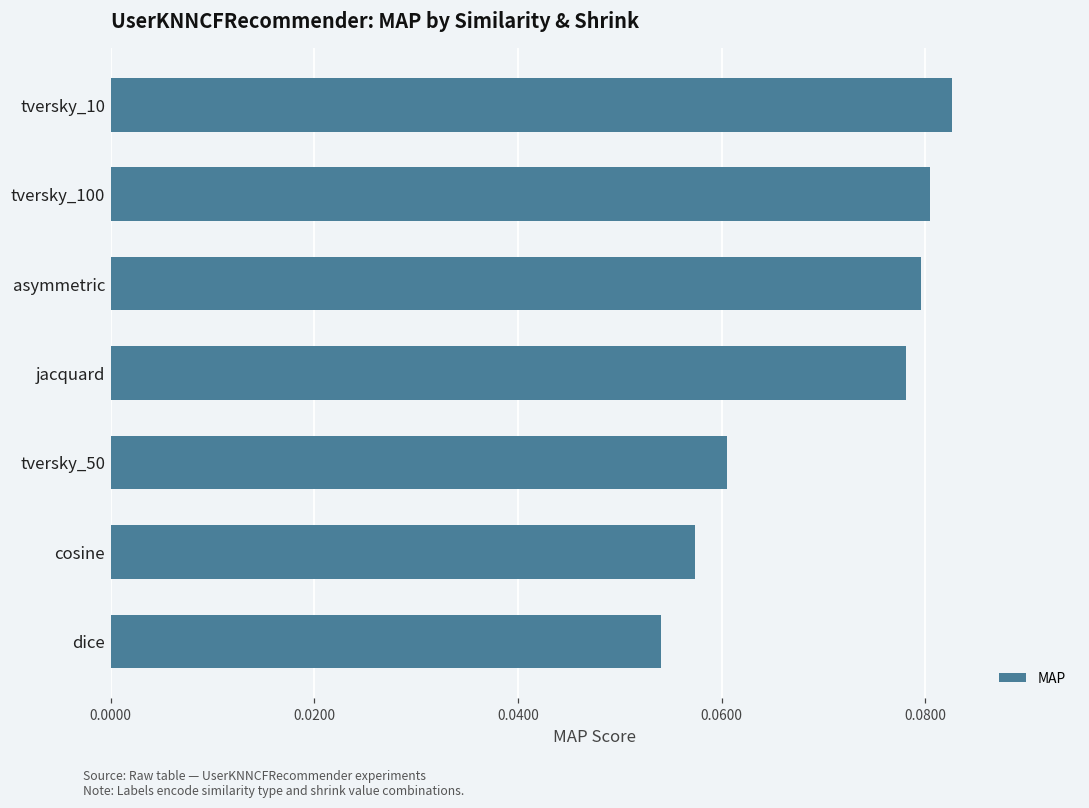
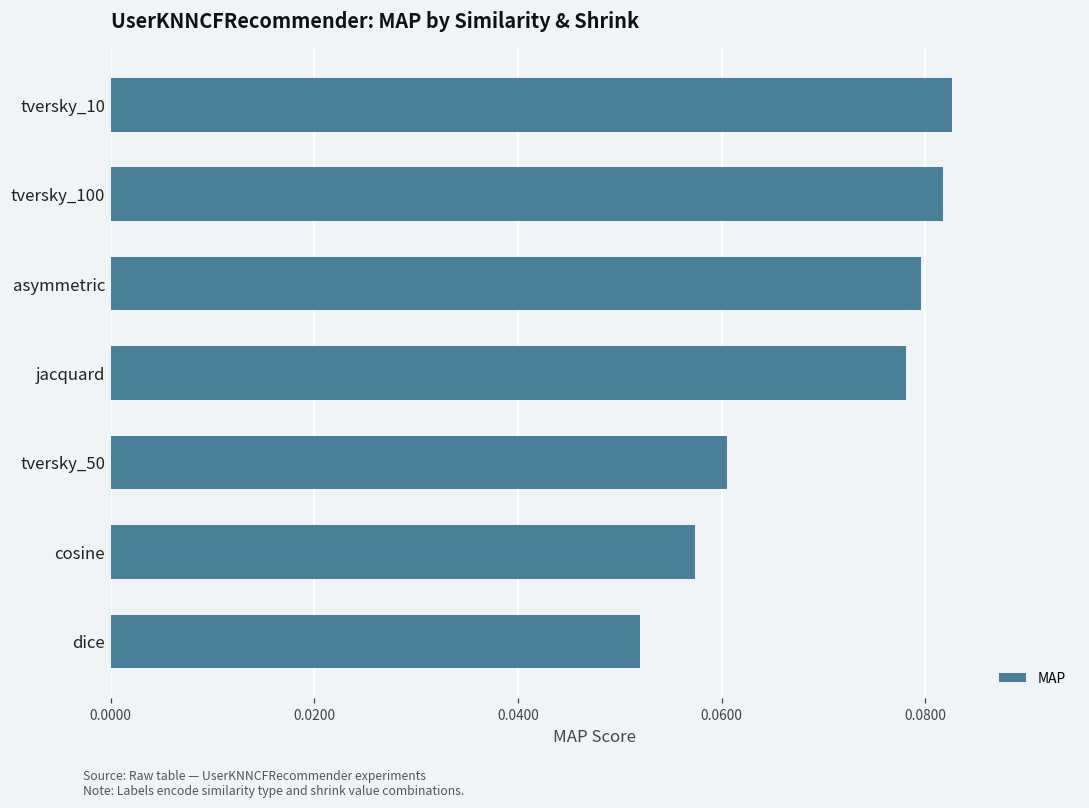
  {
    "tversky_10": 0.083,
-   "tversky_100": 0.080,
+   "tversky_100": 0.082,
    "asymmetric": 0.080,
    "jacquard": 0.078,
    "tversky_50": 0.060,
    "cosine": 0.057,
-   "dice": 0.054
+   "dice": 0.052
  }
